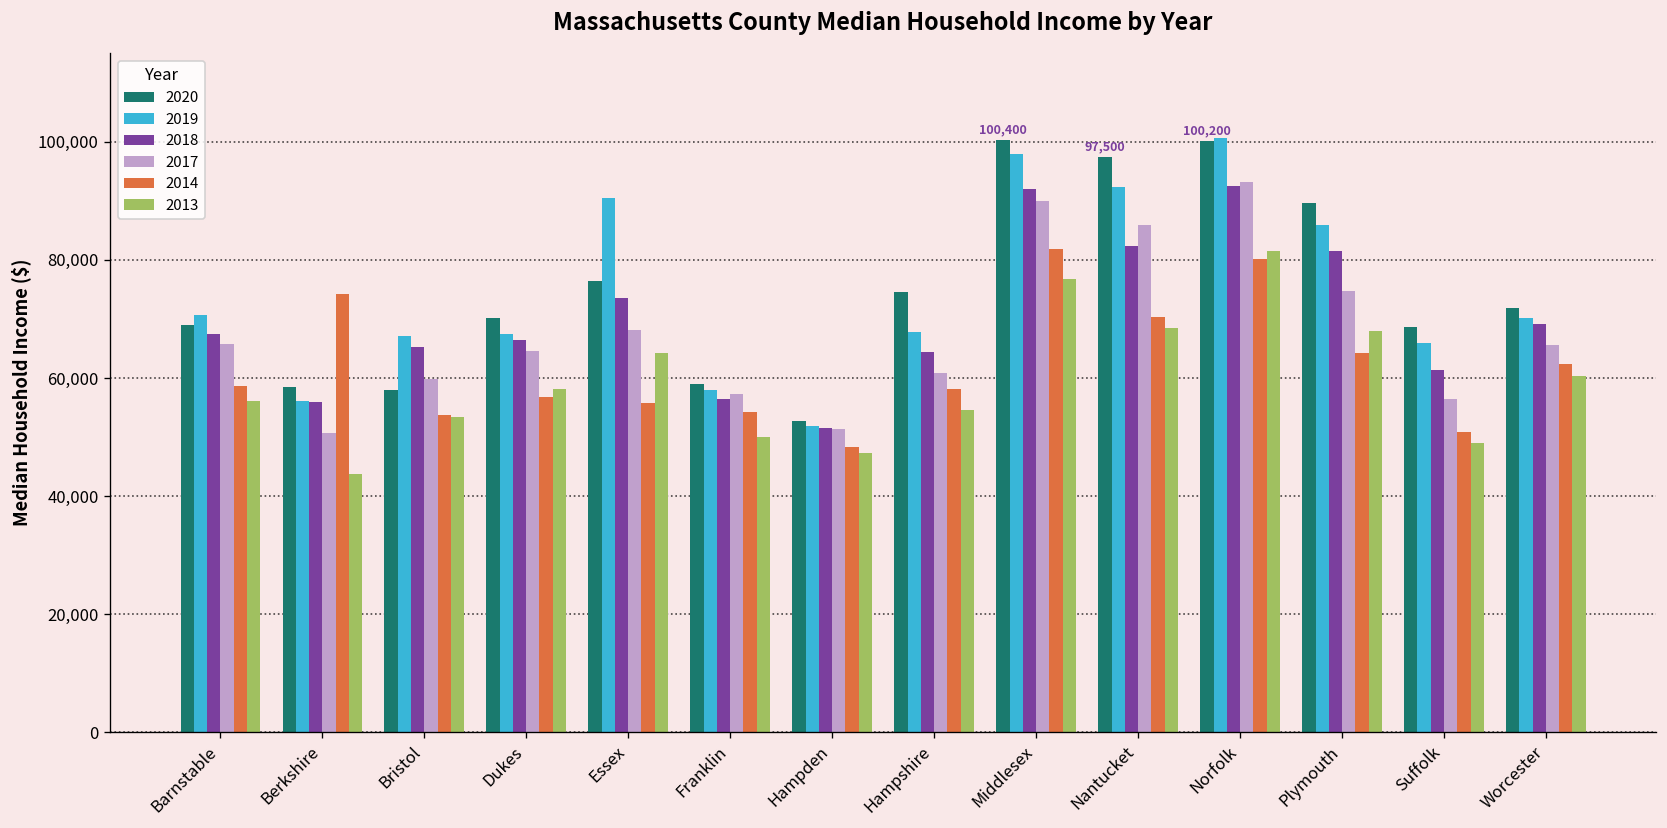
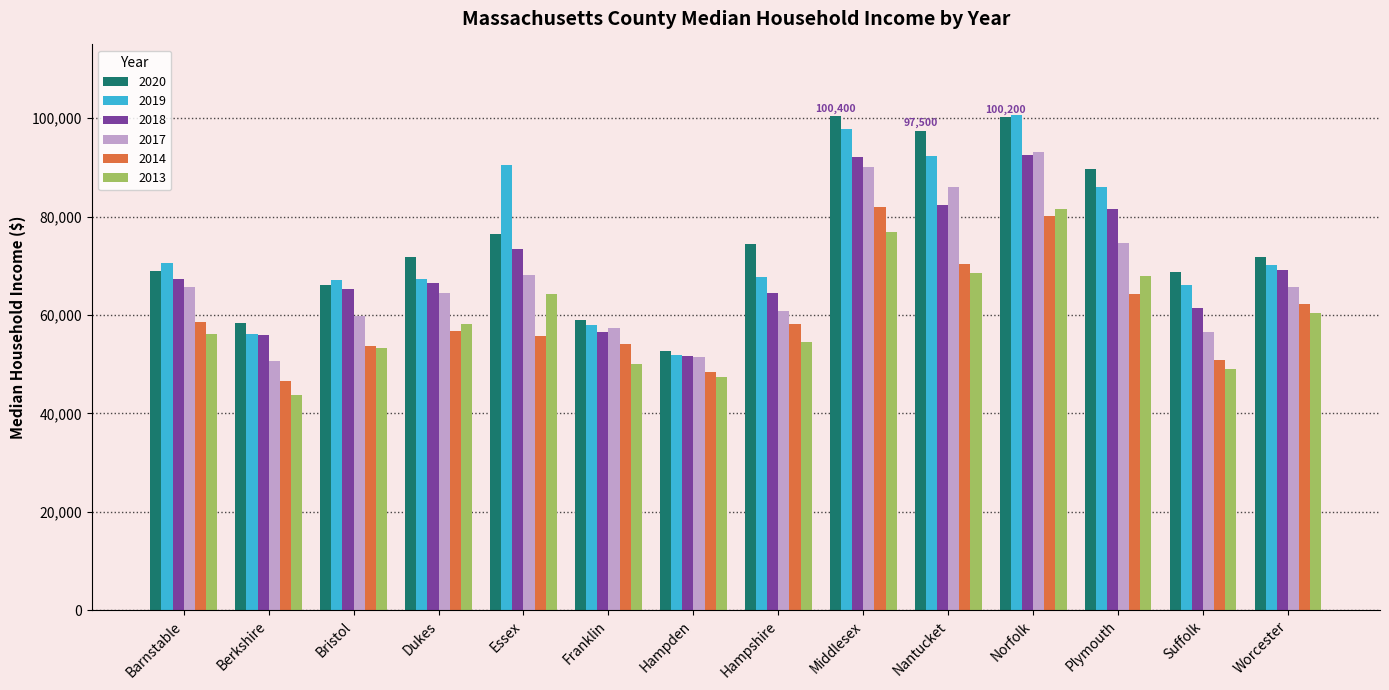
  {
    "2020": {
      "Barnstable": "69,000",
      "Berkshire": "58,000",
-     "Bristol": "58,000",
-     "Dukes": "70,000",
+     "Bristol": "66,000",
+     "Dukes": "72,000",
      "Essex": "76,000",
      "Franklin": "59,000",
      "Hampden": "53,000",
      "Hampshire": "75,000",
      "Plymouth": "90,000",
      "Suffolk": "69,000",
      "Worcester": "72,000"
    },
    "2019": {
      "Barnstable": "71,000",
      "Berkshire": "56,000",
      "Bristol": "67,000",
      "Dukes": "67,000",
      "Essex": "90,000",
      "Franklin": "58,000",
      "Hampden": "52,000",
      "Hampshire": "68,000",
      "Middlesex": "98,000",
      "Nantucket": "92,000",
      "Plymouth": "86,000",
      "Suffolk": "66,000",
      "Worcester": "70,000"
    },
    "2018": {
      "Barnstable": "67,000",
      "Berkshire": "56,000",
      "Bristol": "65,000",
      "Dukes": "67,000",
      "Essex": "74,000",
      "Franklin": "57,000",
      "Hampden": "52,000",
      "Hampshire": "64,000",
      "Middlesex": "92,000",
      "Nantucket": "82,000",
      "Norfolk": "93,000",
      "Plymouth": "82,000",
      "Suffolk": "61,000",
      "Worcester": "69,000"
    },
    "2017": {
      "Barnstable": "66,000",
      "Berkshire": "51,000",
      "Bristol": "60,000",
      "Dukes": "65,000",
      "Essex": "68,000",
      "Franklin": "57,000",
      "Hampden": "51,000",
      "Hampshire": "61,000",
      "Middlesex": "90,000",
      "Nantucket": "86,000",
      "Norfolk": "93,000",
      "Plymouth": "75,000",
      "Suffolk": "57,000",
      "Worcester": "66,000"
    },
    "2014": {
      "Barnstable": "59,000",
-     "Berkshire": "74,000",
+     "Berkshire": "47,000",
      "Bristol": "54,000",
      "Dukes": "57,000",
      "Essex": "56,000",
      "Franklin": "54,000",
      "Hampden": "48,000",
      "Hampshire": "58,000",
      "Middlesex": "82,000",
      "Nantucket": "70,000",
      "Norfolk": "80,000",
      "Plymouth": "64,000",
      "Suffolk": "51,000",
      "Worcester": "62,000"
    },
    "2013": {
      "Barnstable": "56,000",
      "Berkshire": "44,000",
      "Bristol": "53,000",
      "Dukes": "58,000",
      "Essex": "64,000",
      "Franklin": "50,000",
      "Hampden": "47,000",
      "Hampshire": "55,000",
      "Middlesex": "77,000",
      "Nantucket": "68,000",
      "Norfolk": "82,000",
      "Plymouth": "68,000",
      "Suffolk": "49,000",
      "Worcester": "60,000"
    }
  }
